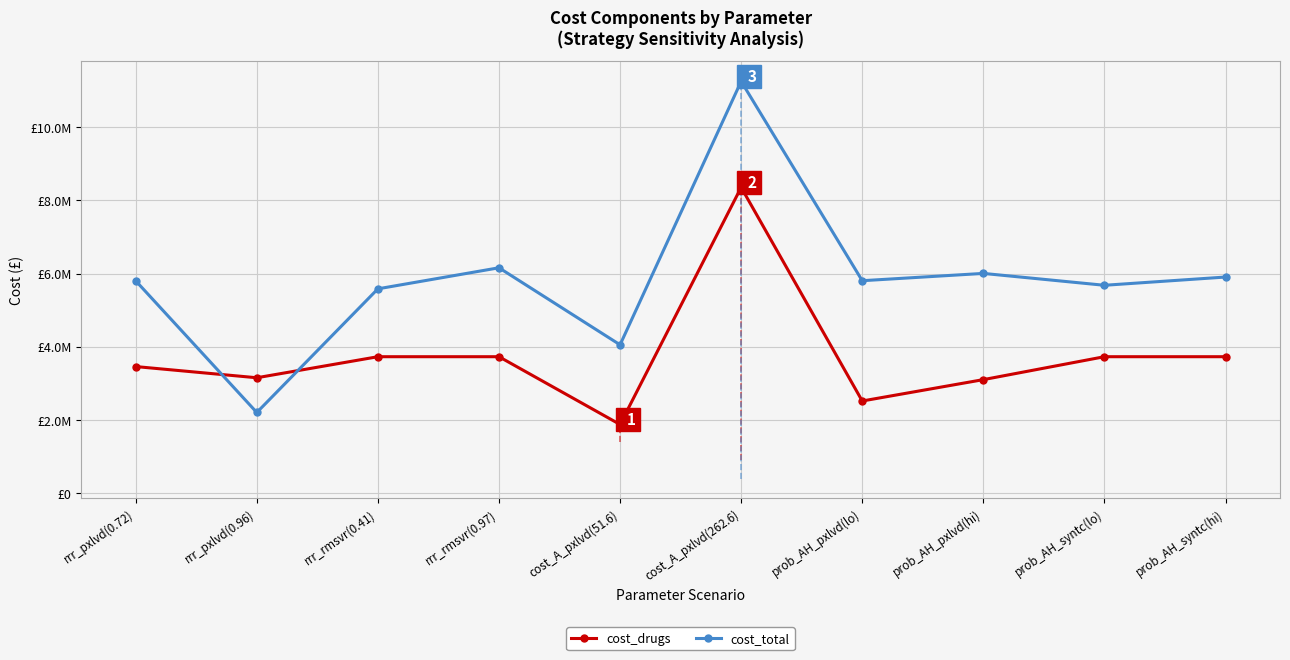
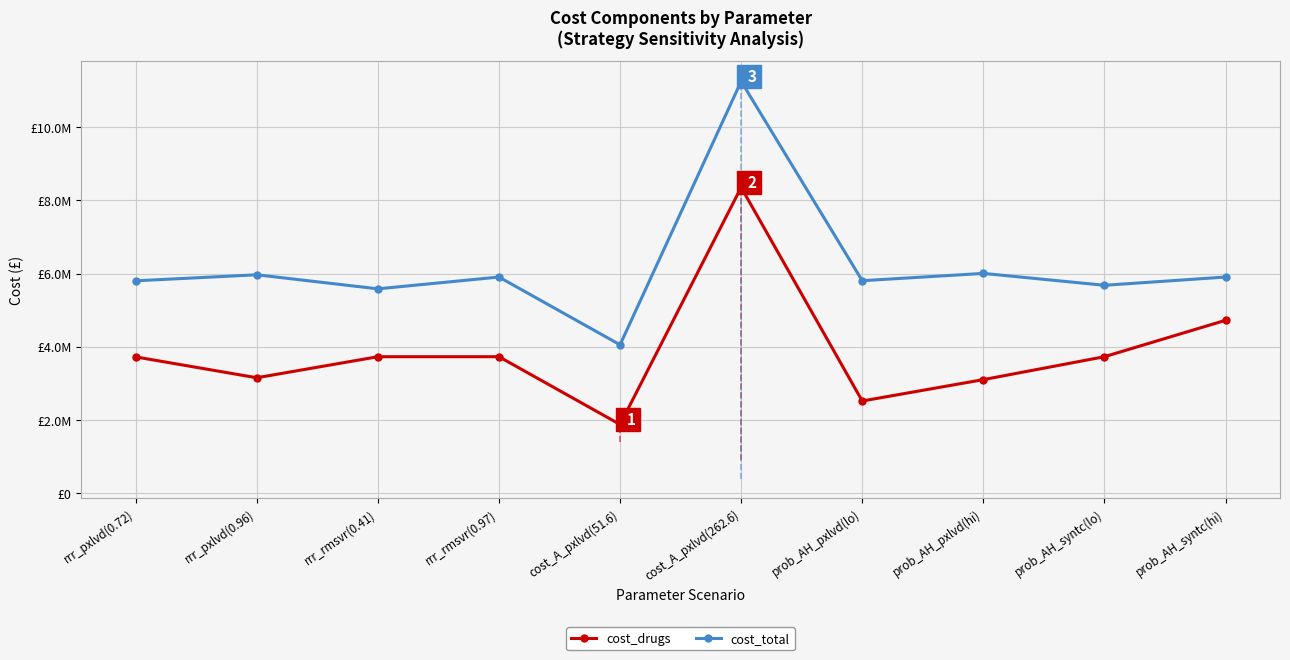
  {
    "cost_drugs": {
-     "rrr_pxlvd(0.72)": "£3500000",
+     "rrr_pxlvd(0.72)": "£3700000",
      "rrr_pxlvd(0.96)": "£3200000",
      "rrr_rmsvr(0.41)": "£3700000",
      "rrr_rmsvr(0.97)": "£3700000",
      "prob_AH_pxlvd(lo)": "£2500000",
      "prob_AH_pxlvd(hi)": "£3100000",
      "prob_AH_syntc(lo)": "£3700000",
-     "prob_AH_syntc(hi)": "£3700000"
+     "prob_AH_syntc(hi)": "£4700000"
    },
    "cost_total": {
      "rrr_pxlvd(0.72)": "£5800000",
-     "rrr_pxlvd(0.96)": "£2200000",
+     "rrr_pxlvd(0.96)": "£6000000",
      "rrr_rmsvr(0.41)": "£5600000",
-     "rrr_rmsvr(0.97)": "£6200000",
+     "rrr_rmsvr(0.97)": "£5900000",
      "cost_A_pxlvd(51.6)": "£4100000",
      "prob_AH_pxlvd(lo)": "£5800000",
      "prob_AH_pxlvd(hi)": "£6000000",
      "prob_AH_syntc(lo)": "£5700000",
      "prob_AH_syntc(hi)": "£5900000"
    }
  }
